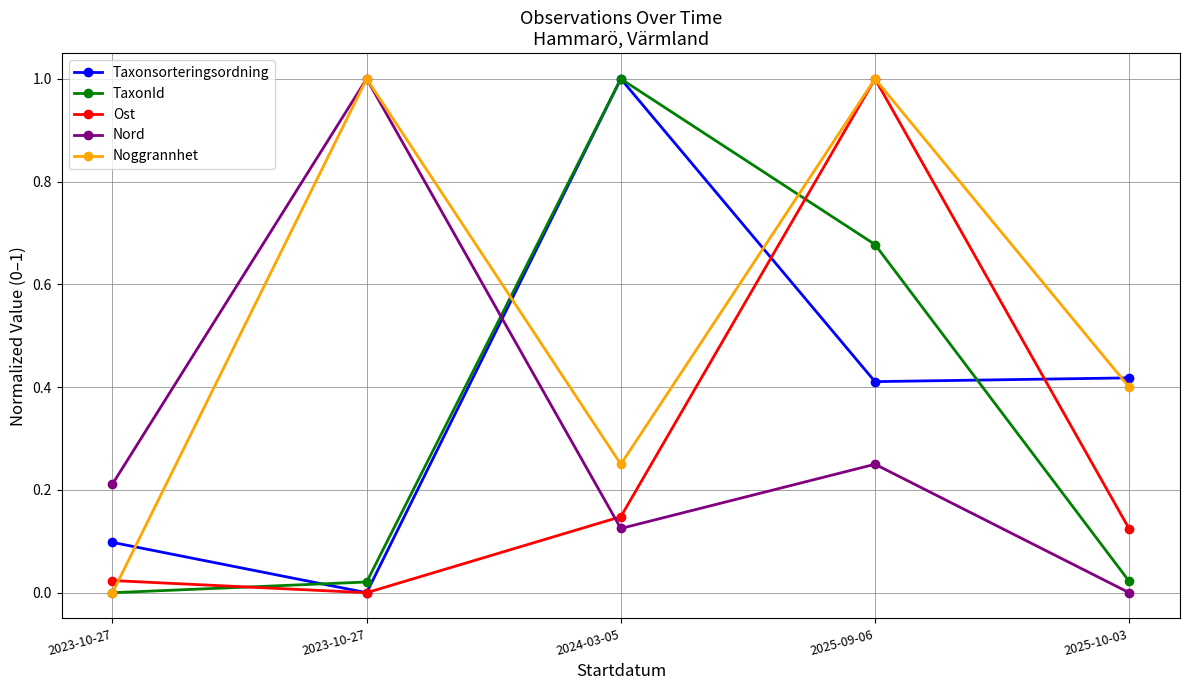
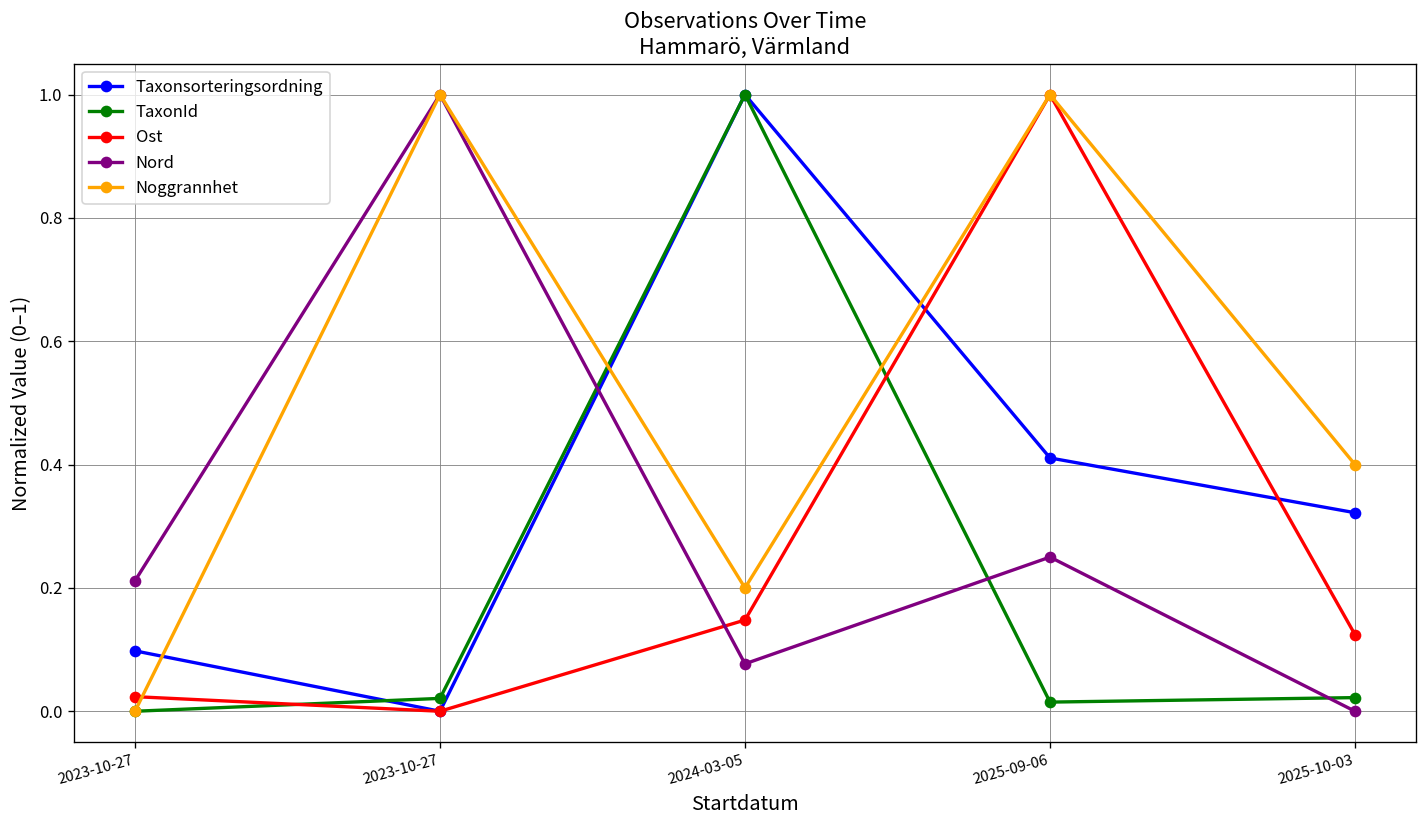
  {
    "Taxonsorteringsordning": {
      "2025-09-06": 0.41,
-     "2025-10-03": 0.42
+     "2025-10-03": 0.32
    },
    "TaxonId": {
-     "2025-09-06": 0.68,
+     "2025-09-06": 0.01,
      "2025-10-03": 0.02
    },
    "Ost": {
      "2024-03-05": 0.15,
      "2025-10-03": 0.12
    },
    "Nord": {
-     "2024-03-05": 0.13,
+     "2024-03-05": 0.08,
      "2025-09-06": 0.25,
      "2025-10-03": 0.00
    },
    "Noggrannhet": {
-     "2024-03-05": 0.25,
+     "2024-03-05": 0.20,
      "2025-10-03": 0.40
    }
  }
